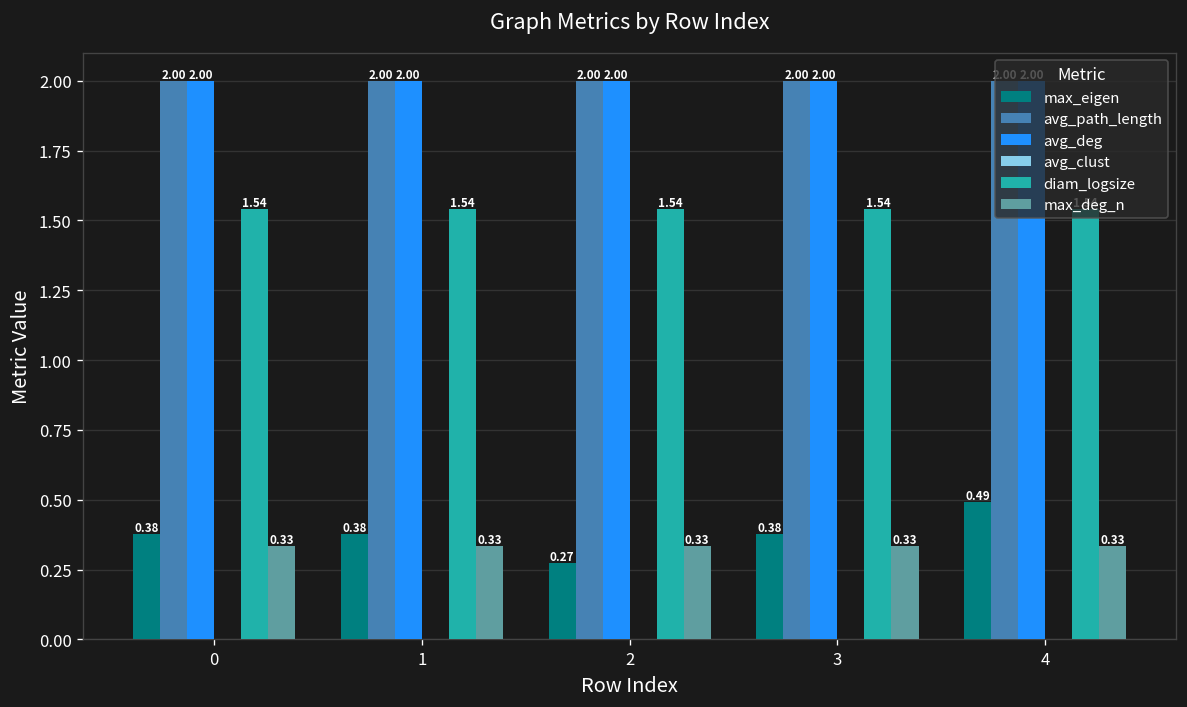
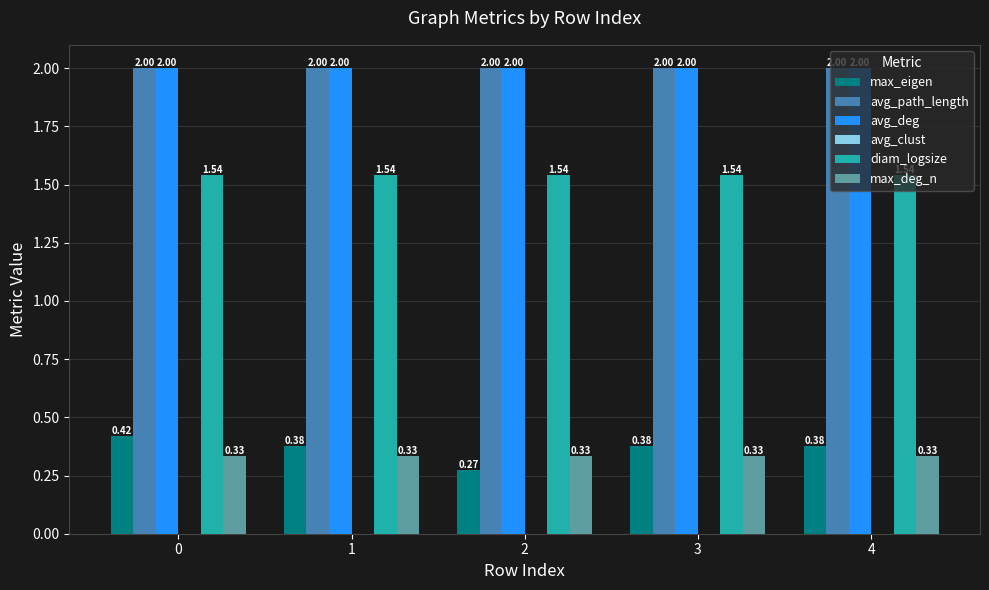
  {
    "max_eigen": {
-     "0": 0.38,
+     "0": 0.42,
      "1": 0.38,
      "2": 0.27,
      "3": 0.38,
-     "4": 0.49
+     "4": 0.38
    },
    "avg_deg": {
      "0": 2.00,
      "1": 2.00,
      "2": 2.00,
      "3": 2.00
    },
    "avg_clust": {
      "0": 0.00,
      "1": 0.00,
      "2": 0.00,
      "3": 0.00,
      "4": 0.00
    },
    "diam_logsize": {
      "0": 1.54,
      "1": 1.54,
      "2": 1.54,
      "3": 1.54
    }
  }
